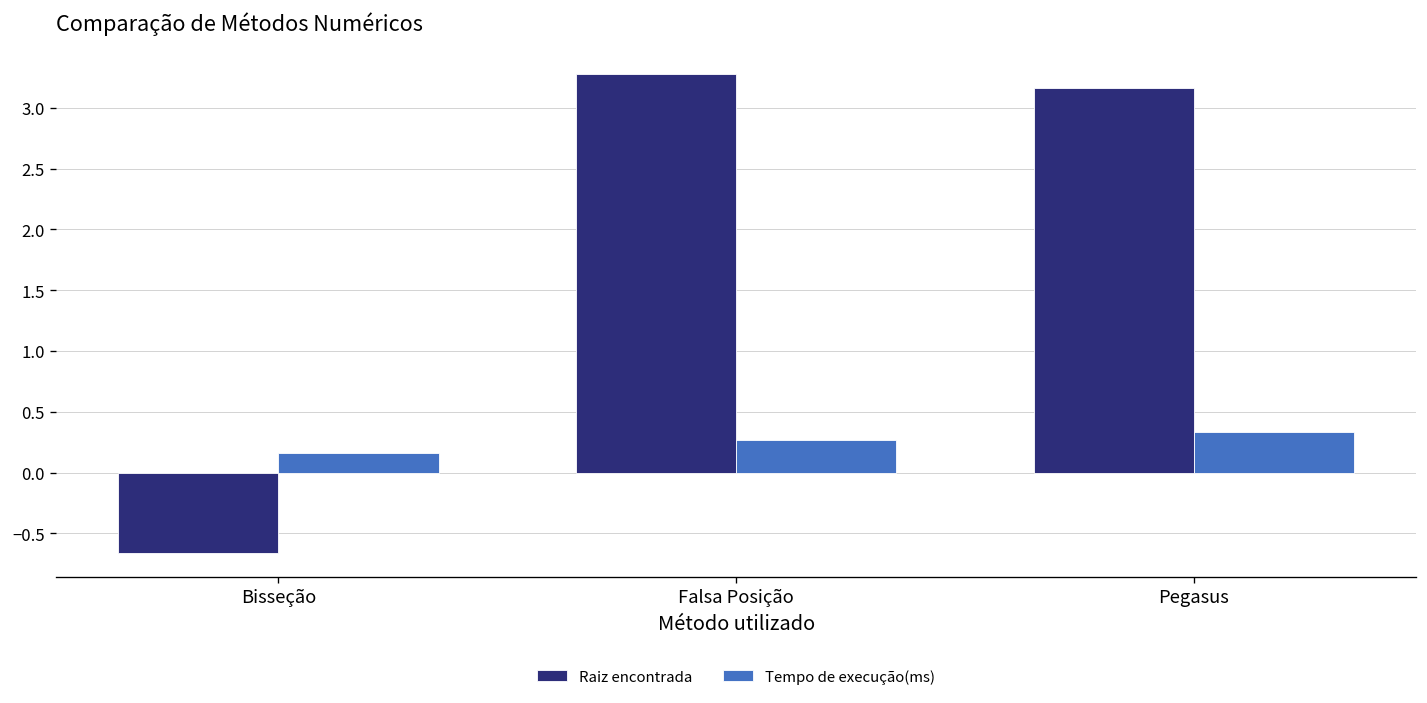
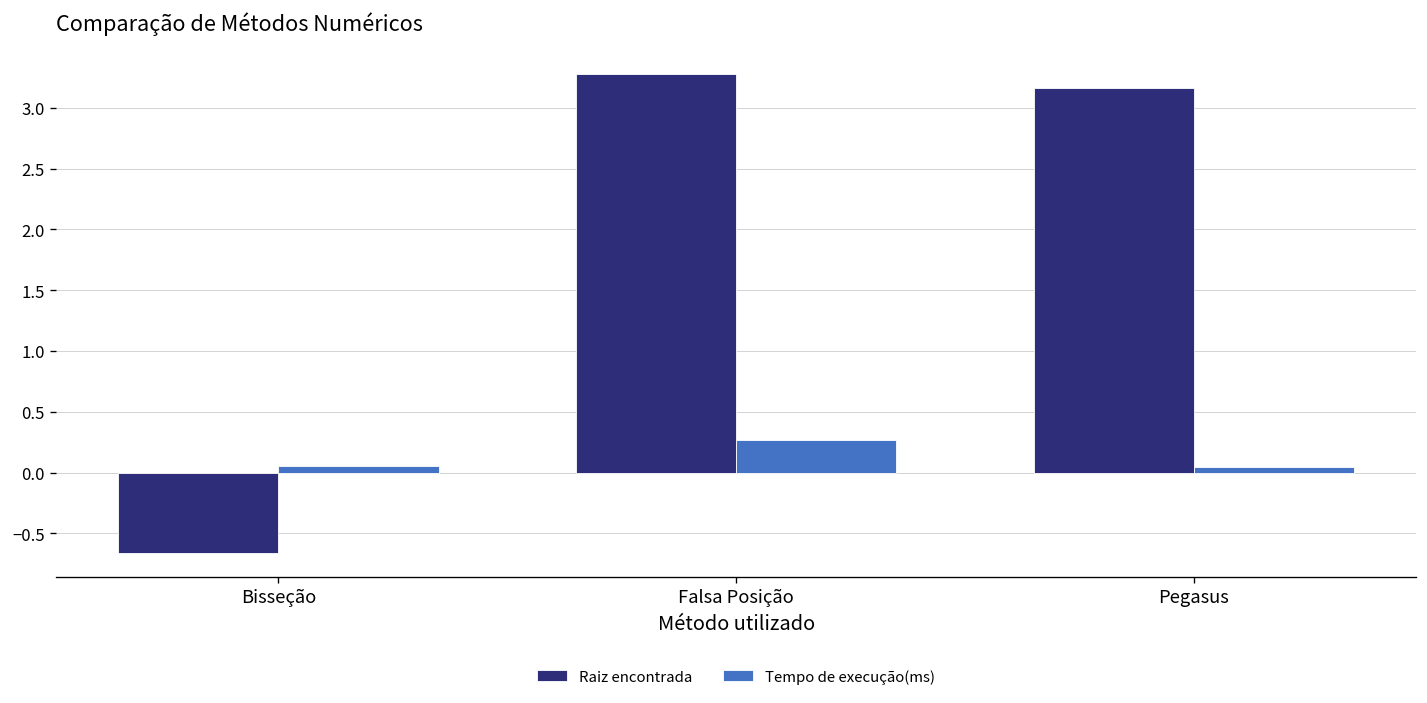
  {
    "Raiz encontrada": {
      "Bisseção": -0.66,
      "Falsa Posição": 3.28,
      "Pegasus": 3.16
    },
    "Tempo de execução(ms)": {
-     "Bisseção": 0.16,
+     "Bisseção": 0.05,
      "Falsa Posição": 0.27,
-     "Pegasus": 0.34
+     "Pegasus": 0.04
    }
  }
